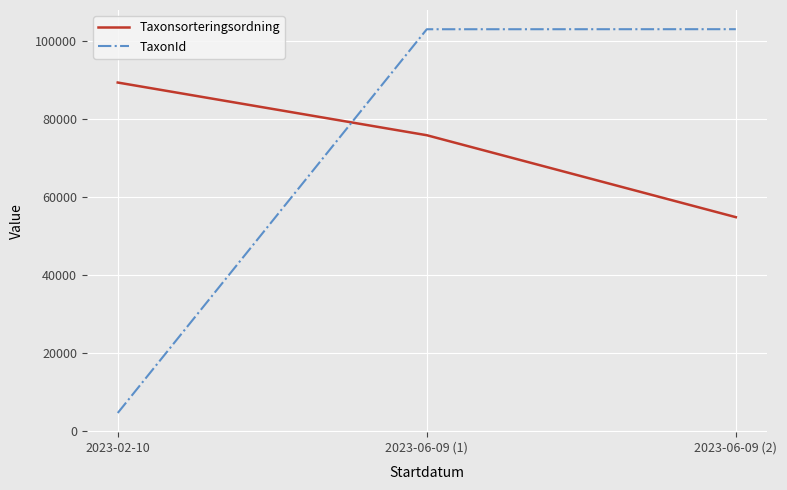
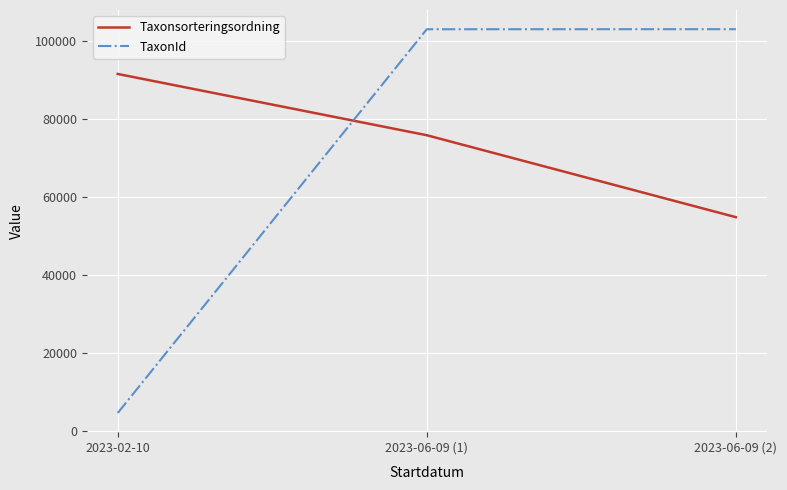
  {
    "Taxonsorteringsordning": {
-     "2023-02-10": 89000,
+     "2023-02-10": 92000,
      "2023-06-09 (1)": 76000,
      "2023-06-09 (2)": 55000
    },
    "TaxonId": {
      "2023-02-10": 5000,
      "2023-06-09 (1)": 103000,
      "2023-06-09 (2)": 103000
    }
  }
